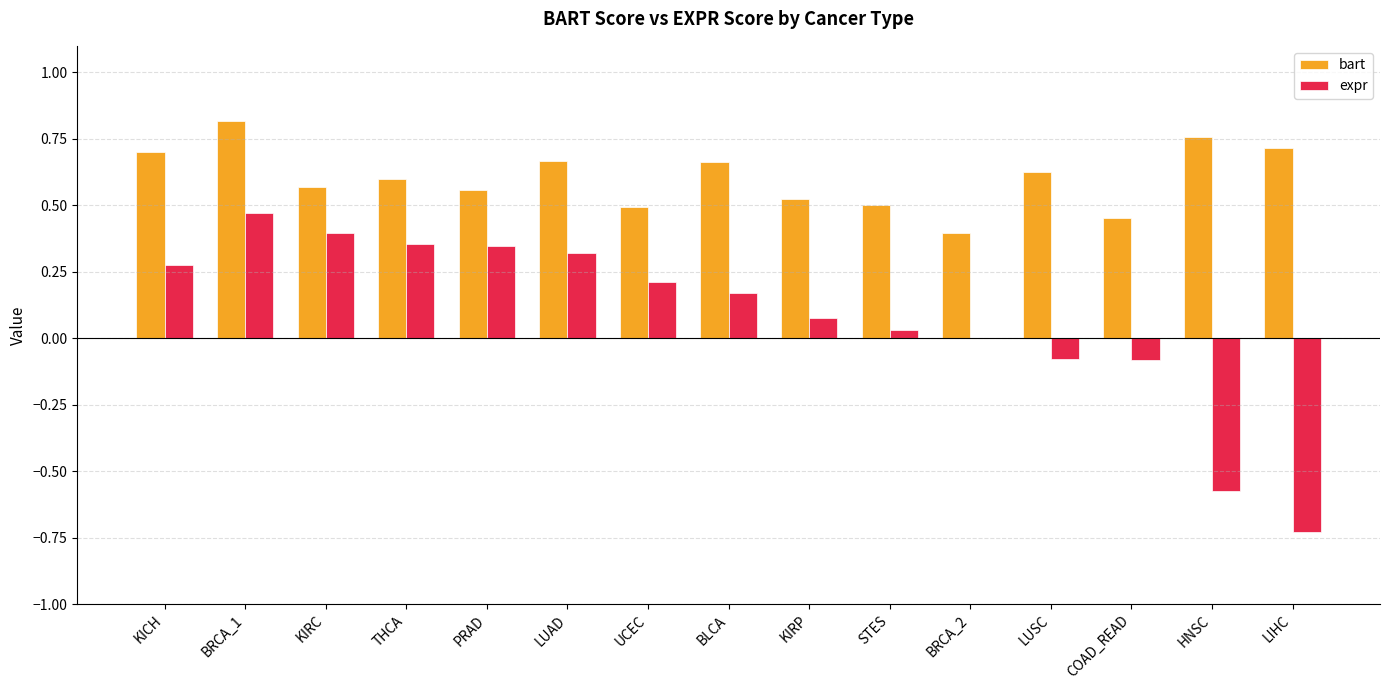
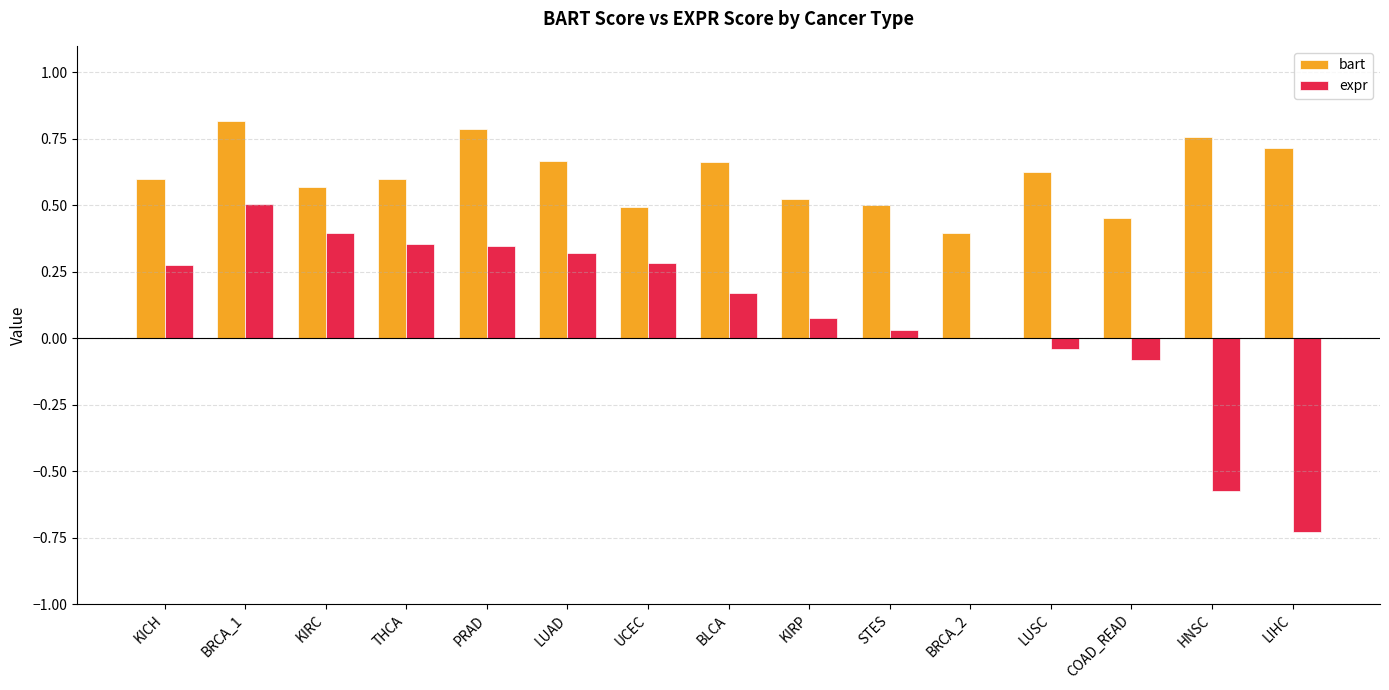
  {
    "bart": {
-     "KICH": 0.7,
+     "KICH": 0.6,
      "BRCA_1": 0.82,
      "KIRC": 0.57,
      "THCA": 0.60,
-     "PRAD": 0.56,
+     "PRAD": 0.79,
      "LUAD": 0.67,
      "UCEC": 0.49,
      "BLCA": 0.66,
      "KIRP": 0.53,
      "STES": 0.50,
      "BRCA_2": 0.40,
      "LUSC": 0.63,
      "COAD_READ": 0.45,
      "HNSC": 0.76,
      "LIHC": 0.72
    },
    "expr": {
      "KICH": 0.28,
-     "BRCA_1": 0.47,
+     "BRCA_1": 0.51,
      "KIRC": 0.40,
      "THCA": 0.35,
      "PRAD": 0.35,
      "LUAD": 0.32,
-     "UCEC": 0.21,
+     "UCEC": 0.28,
      "BLCA": 0.17,
      "KIRP": 0.08,
      "STES": 0.03,
-     "LUSC": -0.08,
+     "LUSC": -0.04,
      "COAD_READ": -0.08,
      "HNSC": -0.57,
      "LIHC": -0.73
    }
  }
